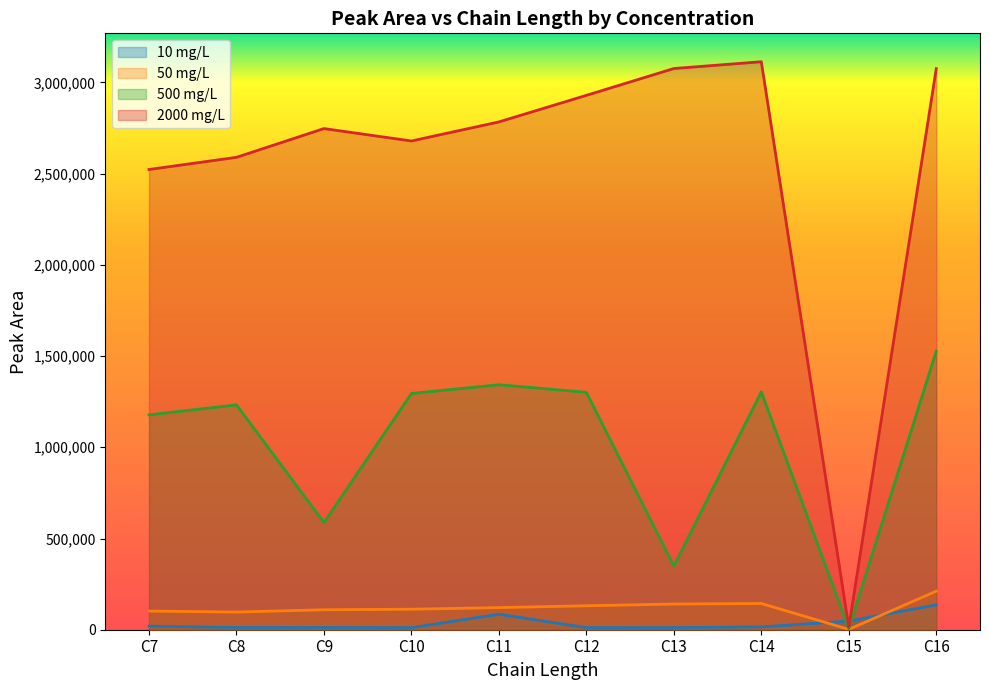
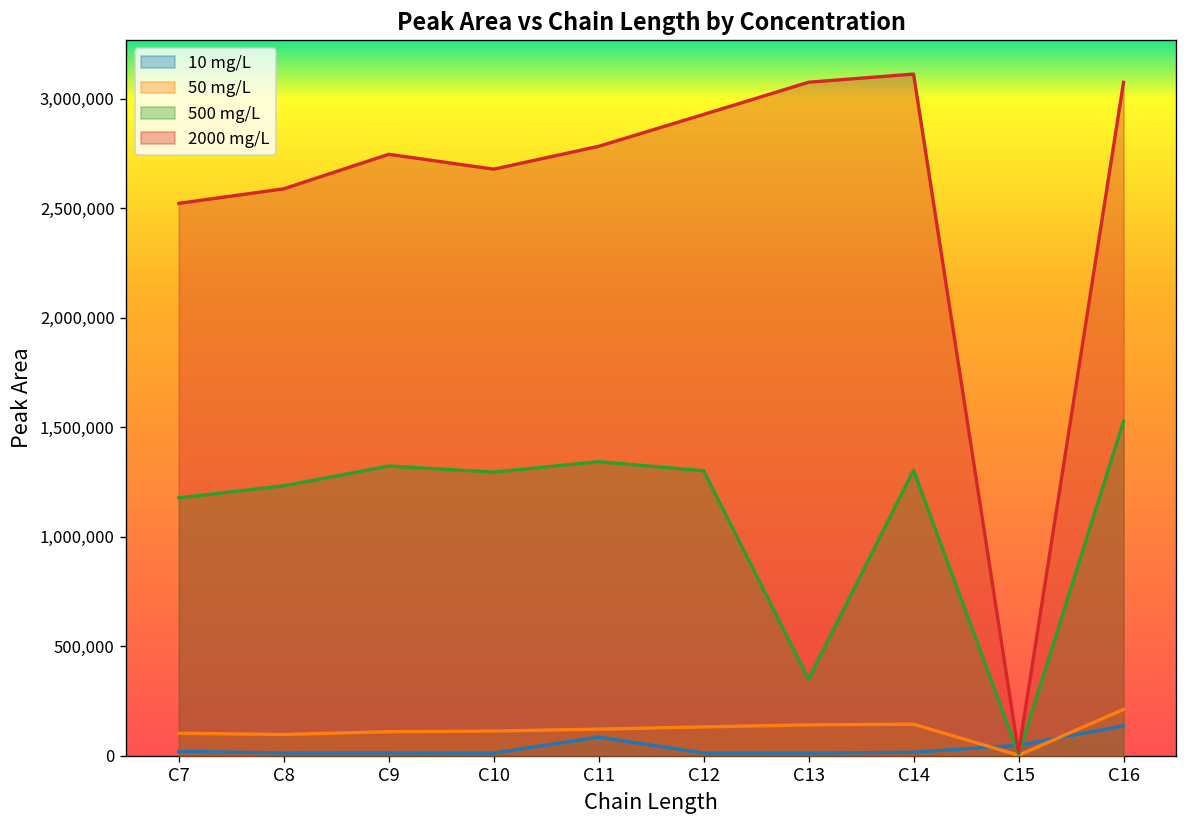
  {
    "10 mg/L": {
      "C7": "20,000",
      "C8": "10,000",
      "C9": "10,000",
      "C10": "10,000",
      "C11": "80,000",
      "C12": "10,000",
      "C13": "10,000",
      "C14": "20,000",
      "C15": "50,000",
      "C16": "140,000"
    },
    "500 mg/L": {
      "C7": "1,180,000",
      "C8": "1,230,000",
-     "C9": "590,000",
+     "C9": "1,320,000",
      "C10": "1,300,000",
      "C11": "1,340,000",
      "C12": "1,300,000",
      "C13": "350,000",
      "C14": "1,300,000",
      "C16": "1,530,000"
    }
  }
